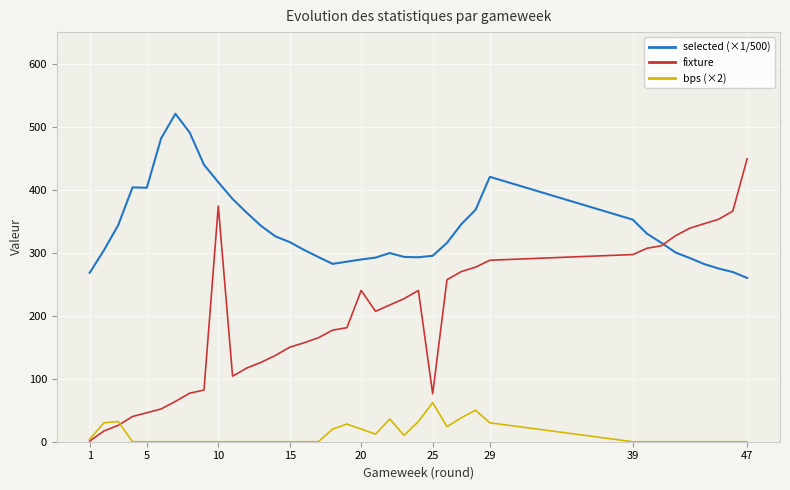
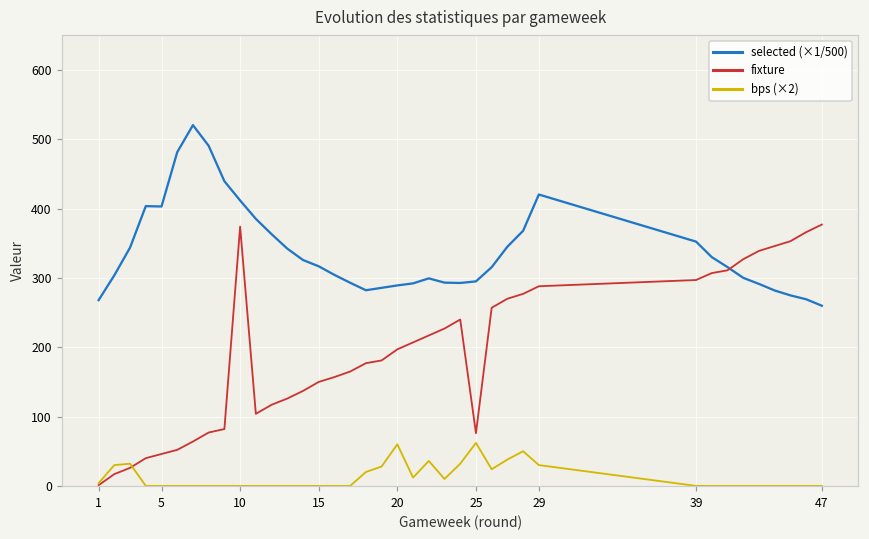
  {
    "selected (×1/500)": {
      "1": 270,
      "5": 400,
      "10": 410,
      "15": 320,
      "20": 290,
      "25": 300,
      "29": 420,
      "39": 350,
      "47": 260
    },
    "fixture": {
      "5": 50,
      "10": 370,
      "15": 150,
-     "20": 240,
+     "20": 200,
      "25": 80,
      "29": 290,
      "39": 300,
-     "47": 450
+     "47": 380
    },
    "bps (×2)": {
      "5": 0,
      "10": 0,
      "15": 0,
-     "20": 20,
+     "20": 60,
      "25": 60,
      "29": 30,
      "39": 0,
      "47": 0
    }
  }
